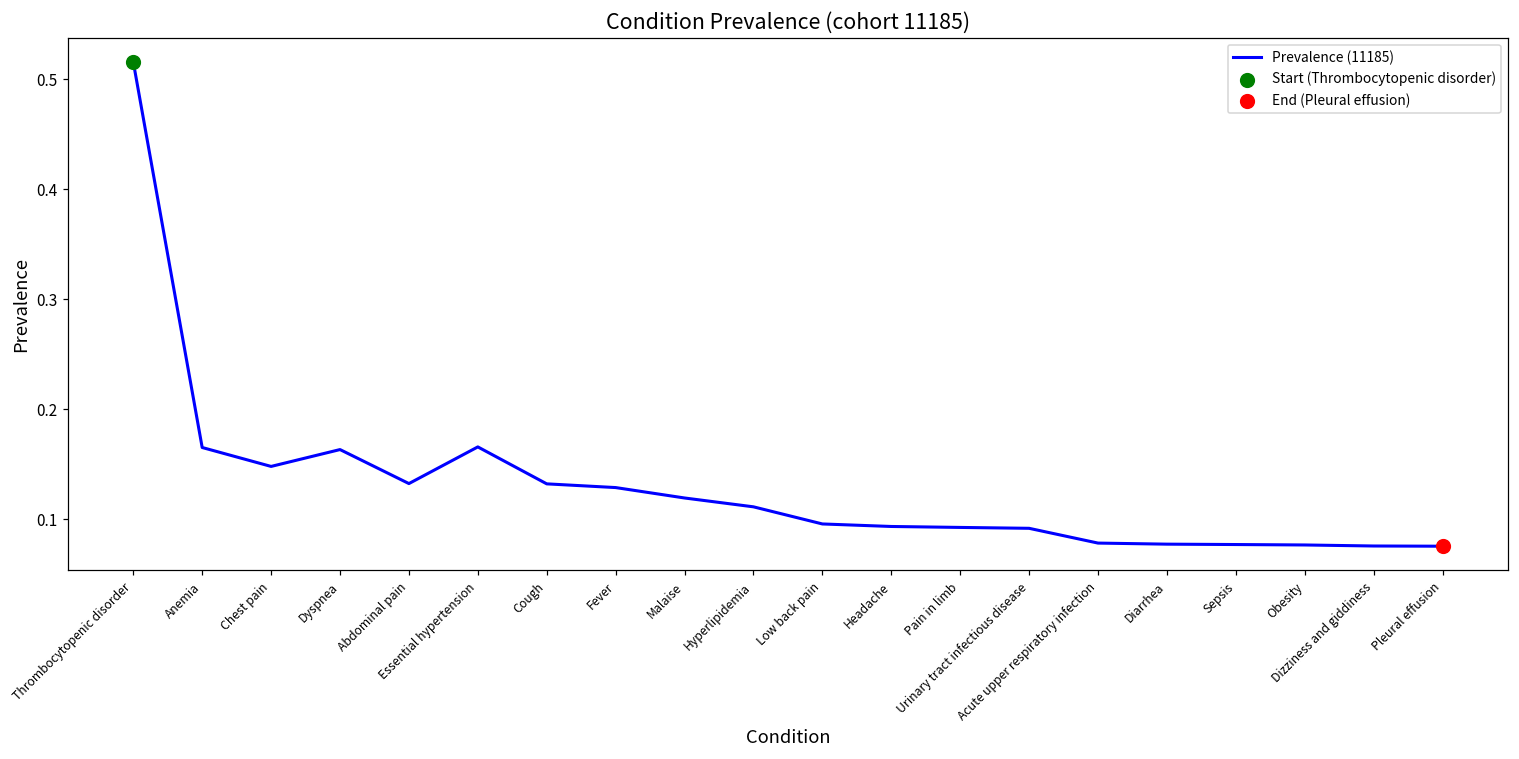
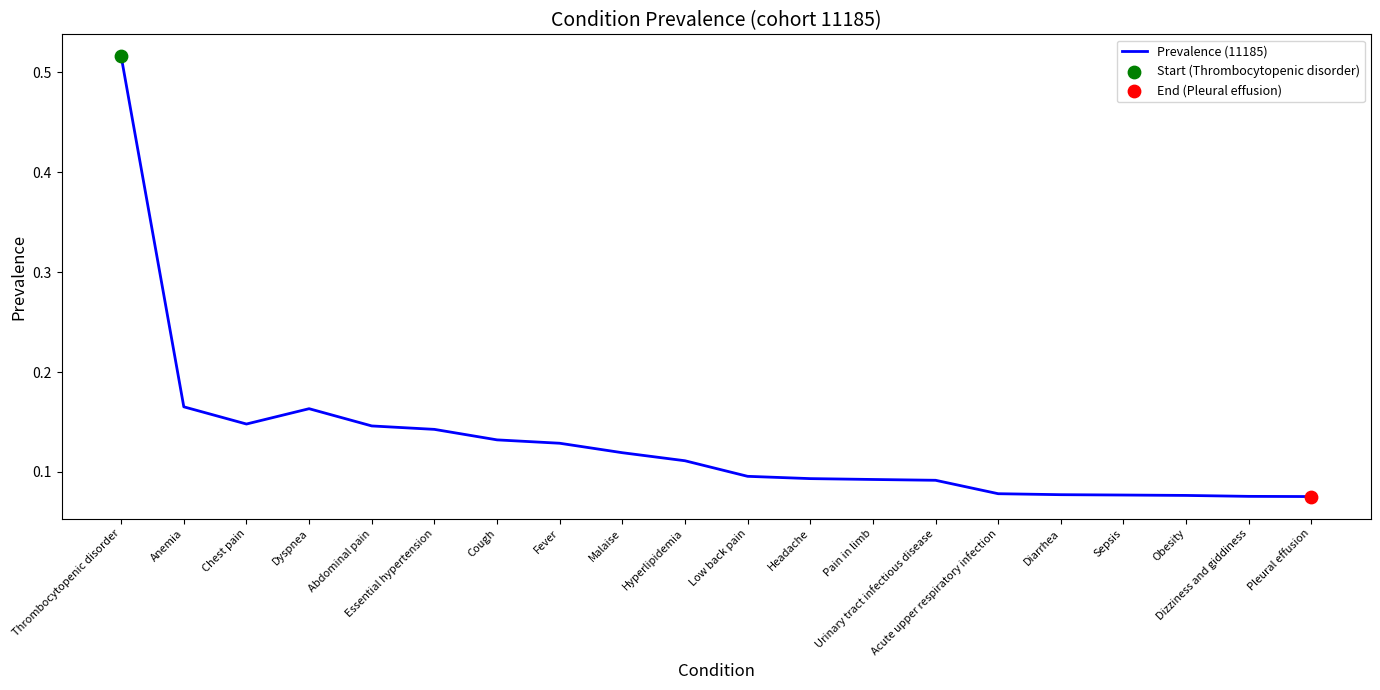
  {
    "Prevalence (11185)": {
      "Anemia": 0.17,
      "Chest pain": 0.15,
      "Dyspnea": 0.16,
-     "Abdominal pain": 0.13,
-     "Essential hypertension": 0.17,
+     "Abdominal pain": 0.15,
+     "Essential hypertension": 0.14,
      "Cough": 0.13,
      "Fever": 0.13,
      "Malaise": 0.12,
      "Hyperlipidemia": 0.11,
      "Low back pain": 0.10,
      "Headache": 0.09,
      "Pain in limb": 0.09,
      "Urinary tract infectious disease": 0.09,
      "Acute upper respiratory infection": 0.08,
      "Diarrhea": 0.08,
      "Sepsis": 0.08,
      "Obesity": 0.08,
      "Dizziness and giddiness": 0.08
    }
  }
